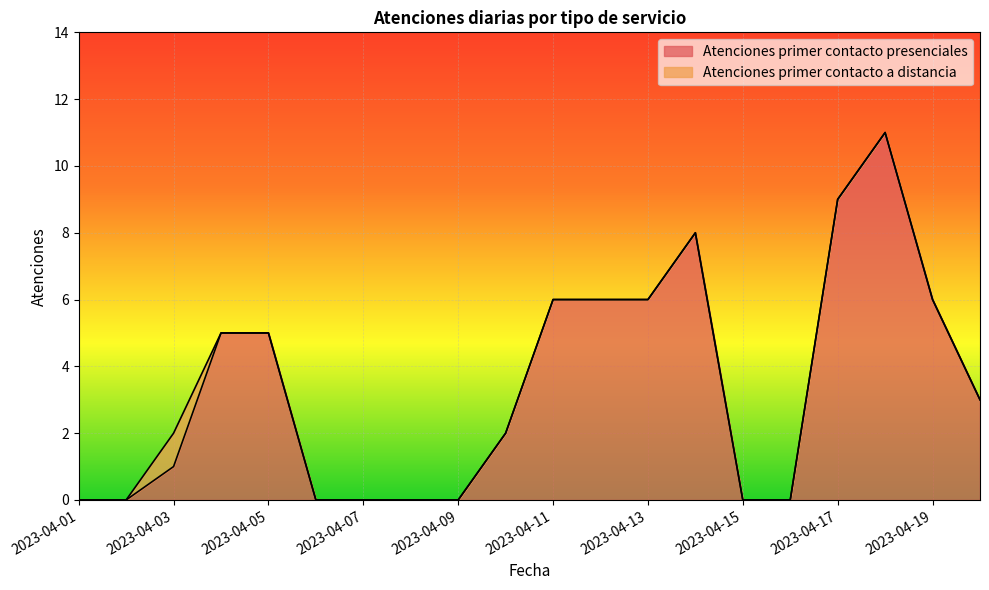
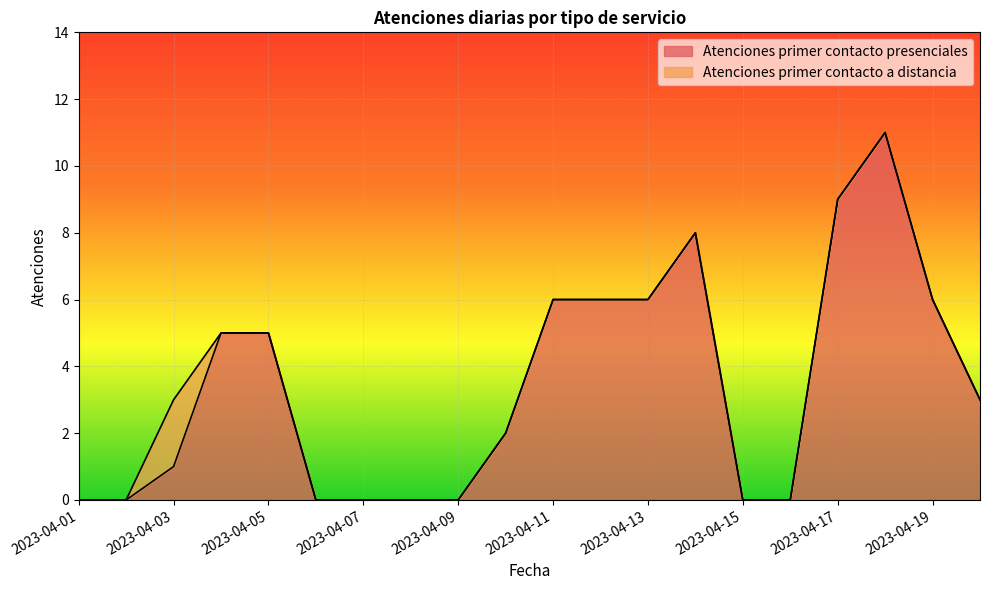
  {
    "Atenciones primer contacto presenciales": {
      "2023-04-03": 1
    },
    "Atenciones primer contacto a distancia": {
-     "2023-04-03": 1
+     "2023-04-03": 2
    }
  }
